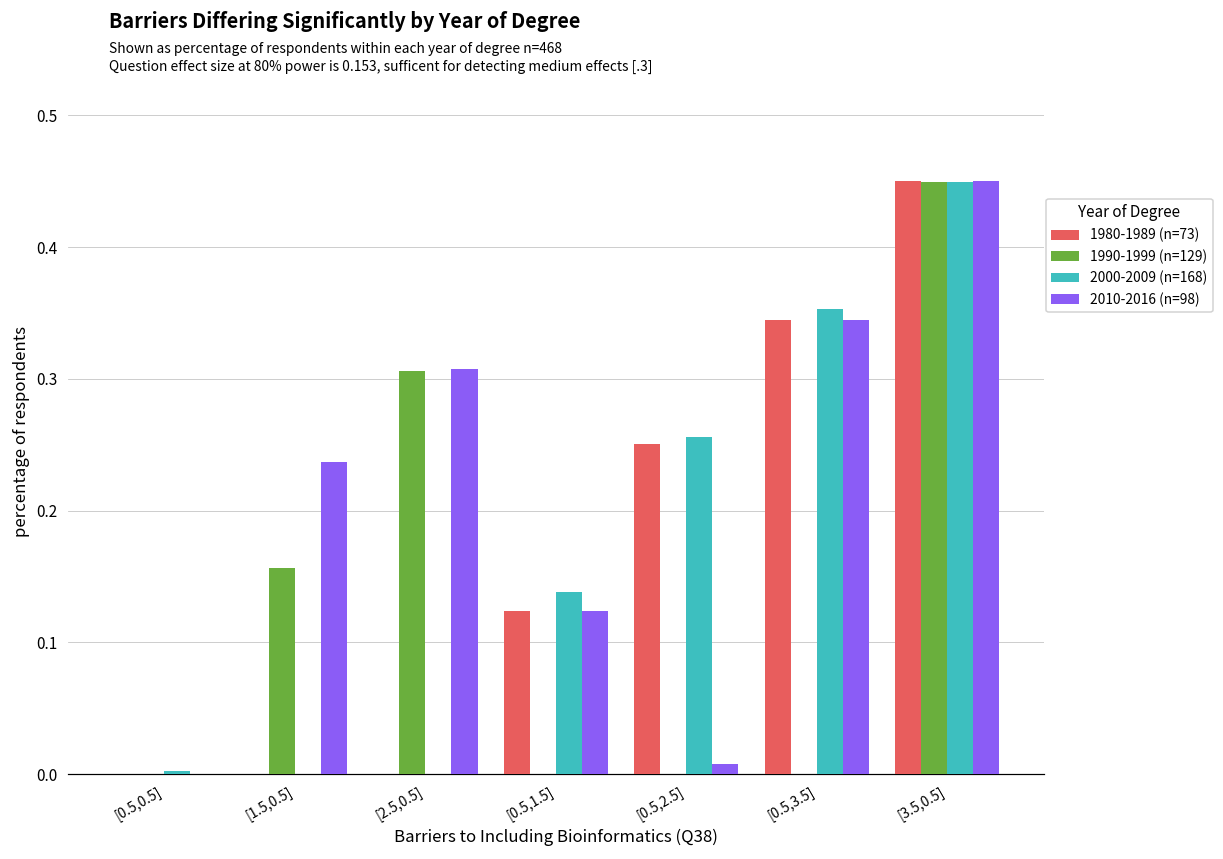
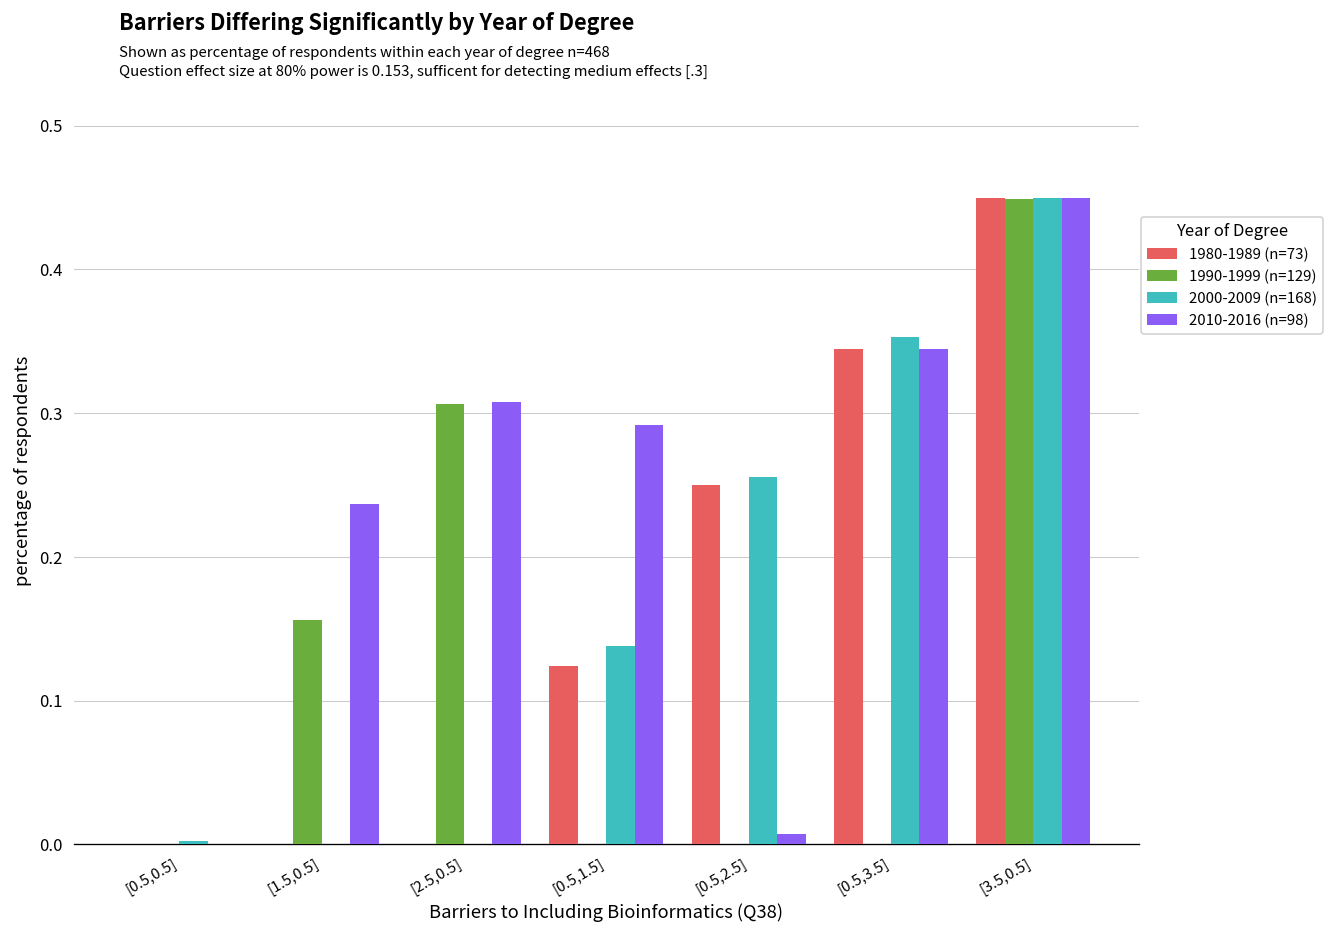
  {
    "1980-1989 (n=73)": {
      "[0.5,0.5]": 0.000,
      "[1.5,0.5]": 0.000,
      "[2.5,0.5]": 0.000,
      "[0.5,1.5]": 0.124,
      "[0.5,2.5]": 0.250,
      "[0.5,3.5]": 0.345,
      "[3.5,0.5]": 0.450
    },
    "1990-1999 (n=129)": {
      "[0.5,0.5]": 0.000,
      "[1.5,0.5]": 0.156,
      "[2.5,0.5]": 0.306,
      "[0.5,1.5]": 0.000,
      "[0.5,2.5]": 0.000,
      "[0.5,3.5]": 0.000,
      "[3.5,0.5]": 0.449
    },
    "2000-2009 (n=168)": {
      "[0.5,0.5]": 0.002,
      "[1.5,0.5]": 0.000,
      "[2.5,0.5]": 0.000,
      "[0.5,1.5]": 0.138,
      "[0.5,2.5]": 0.256,
      "[0.5,3.5]": 0.353,
      "[3.5,0.5]": 0.450
    },
    "2010-2016 (n=98)": {
      "[0.5,0.5]": 0.000,
      "[1.5,0.5]": 0.237,
      "[2.5,0.5]": 0.308,
-     "[0.5,1.5]": 0.124,
+     "[0.5,1.5]": 0.292,
      "[0.5,2.5]": 0.007,
      "[0.5,3.5]": 0.345,
      "[3.5,0.5]": 0.450
    }
  }
